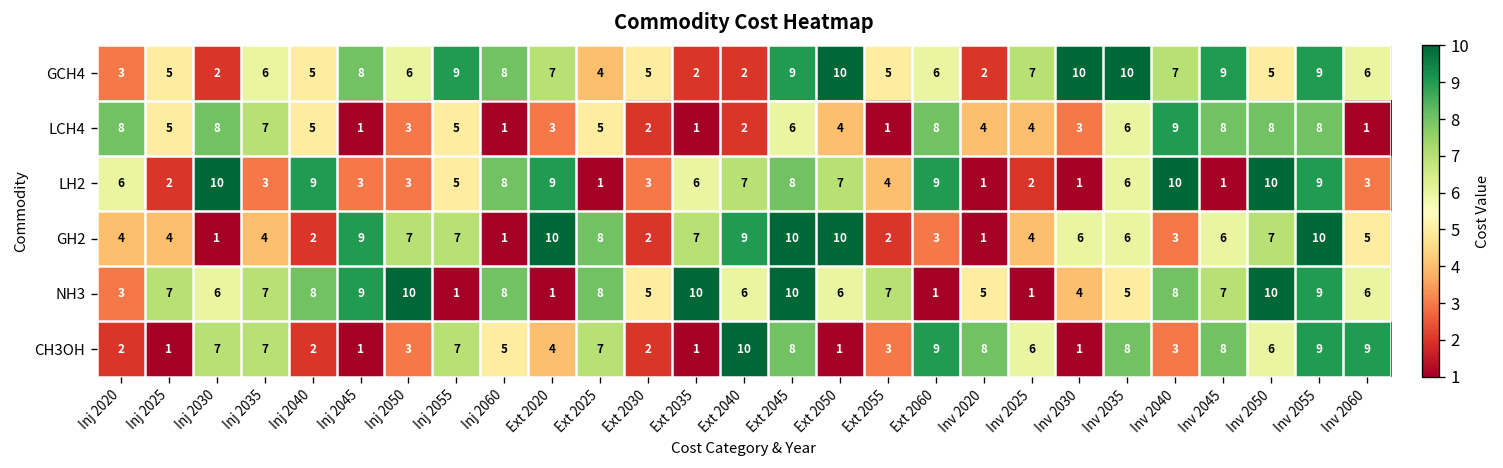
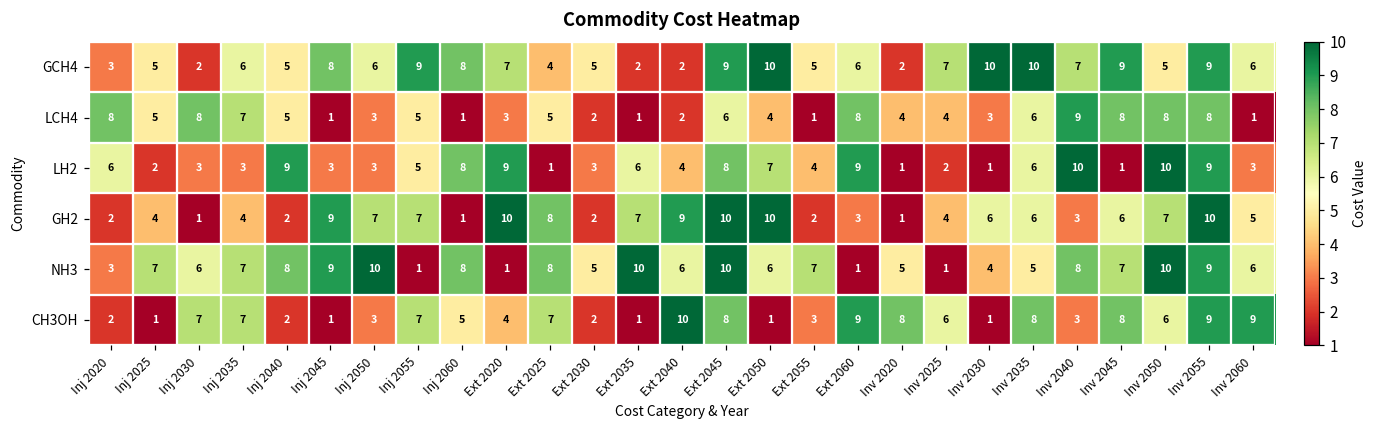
  {
    "GCH4": {
      "Inj 2020": 3,
      "Inj 2025": 5,
      "Inj 2030": 2,
      "Inj 2035": 6,
      "Inj 2040": 5,
      "Inj 2045": 8,
      "Inj 2050": 6,
      "Inj 2055": 9,
      "Inj 2060": 8,
      "Ext 2020": 7,
      "Ext 2025": 4,
      "Ext 2030": 5,
      "Ext 2035": 2,
      "Ext 2040": 2,
      "Ext 2045": 9,
      "Ext 2050": 10,
      "Ext 2055": 5,
      "Ext 2060": 6,
      "Inv 2020": 2,
      "Inv 2025": 7,
      "Inv 2030": 10,
      "Inv 2035": 10,
      "Inv 2040": 7,
      "Inv 2045": 9,
      "Inv 2050": 5,
      "Inv 2055": 9,
      "Inv 2060": 6
    },
    "LCH4": {
      "Inj 2020": 8,
      "Inj 2025": 5,
      "Inj 2030": 8,
      "Inj 2035": 7,
      "Inj 2040": 5,
      "Inj 2045": 1,
      "Inj 2050": 3,
      "Inj 2055": 5,
      "Inj 2060": 1,
      "Ext 2020": 3,
      "Ext 2025": 5,
      "Ext 2030": 2,
      "Ext 2035": 1,
      "Ext 2040": 2,
      "Ext 2045": 6,
      "Ext 2050": 4,
      "Ext 2055": 1,
      "Ext 2060": 8,
      "Inv 2020": 4,
      "Inv 2025": 4,
      "Inv 2030": 3,
      "Inv 2035": 6,
      "Inv 2040": 9,
      "Inv 2045": 8,
      "Inv 2050": 8,
      "Inv 2055": 8,
      "Inv 2060": 1
    },
    "LH2": {
      "Inj 2020": 6,
      "Inj 2025": 2,
-     "Inj 2030": 10,
+     "Inj 2030": 3,
      "Inj 2035": 3,
      "Inj 2040": 9,
      "Inj 2045": 3,
      "Inj 2050": 3,
      "Inj 2055": 5,
      "Inj 2060": 8,
      "Ext 2020": 9,
      "Ext 2025": 1,
      "Ext 2030": 3,
      "Ext 2035": 6,
-     "Ext 2040": 7,
+     "Ext 2040": 4,
      "Ext 2045": 8,
      "Ext 2050": 7,
      "Ext 2055": 4,
      "Ext 2060": 9,
      "Inv 2020": 1,
      "Inv 2025": 2,
      "Inv 2030": 1,
      "Inv 2035": 6,
      "Inv 2040": 10,
      "Inv 2045": 1,
      "Inv 2050": 10,
      "Inv 2055": 9,
      "Inv 2060": 3
    },
    "GH2": {
-     "Inj 2020": 4,
+     "Inj 2020": 2,
      "Inj 2025": 4,
      "Inj 2030": 1,
      "Inj 2035": 4,
      "Inj 2040": 2,
      "Inj 2045": 9,
      "Inj 2050": 7,
      "Inj 2055": 7,
      "Inj 2060": 1,
      "Ext 2020": 10,
      "Ext 2025": 8,
      "Ext 2030": 2,
      "Ext 2035": 7,
      "Ext 2040": 9,
      "Ext 2045": 10,
      "Ext 2050": 10,
      "Ext 2055": 2,
      "Ext 2060": 3,
      "Inv 2020": 1,
      "Inv 2025": 4,
      "Inv 2030": 6,
      "Inv 2035": 6,
      "Inv 2040": 3,
      "Inv 2045": 6,
      "Inv 2050": 7,
      "Inv 2055": 10,
      "Inv 2060": 5
    },
    "NH3": {
      "Inj 2020": 3,
      "Inj 2025": 7,
      "Inj 2030": 6,
      "Inj 2035": 7,
      "Inj 2040": 8,
      "Inj 2045": 9,
      "Inj 2050": 10,
      "Inj 2055": 1,
      "Inj 2060": 8,
      "Ext 2020": 1,
      "Ext 2025": 8,
      "Ext 2030": 5,
      "Ext 2035": 10,
      "Ext 2040": 6,
      "Ext 2045": 10,
      "Ext 2050": 6,
      "Ext 2055": 7,
      "Ext 2060": 1,
      "Inv 2020": 5,
      "Inv 2025": 1,
      "Inv 2030": 4,
      "Inv 2035": 5,
      "Inv 2040": 8,
      "Inv 2045": 7,
      "Inv 2050": 10,
      "Inv 2055": 9,
      "Inv 2060": 6
    },
    "CH3OH": {
      "Inj 2020": 2,
      "Inj 2025": 1,
      "Inj 2030": 7,
      "Inj 2035": 7,
      "Inj 2040": 2,
      "Inj 2045": 1,
      "Inj 2050": 3,
      "Inj 2055": 7,
      "Inj 2060": 5,
      "Ext 2020": 4,
      "Ext 2025": 7,
      "Ext 2030": 2,
      "Ext 2035": 1,
      "Ext 2040": 10,
      "Ext 2045": 8,
      "Ext 2050": 1,
      "Ext 2055": 3,
      "Ext 2060": 9,
      "Inv 2020": 8,
      "Inv 2025": 6,
      "Inv 2030": 1,
      "Inv 2035": 8,
      "Inv 2040": 3,
      "Inv 2045": 8,
      "Inv 2050": 6,
      "Inv 2055": 9,
      "Inv 2060": 9
    }
  }
